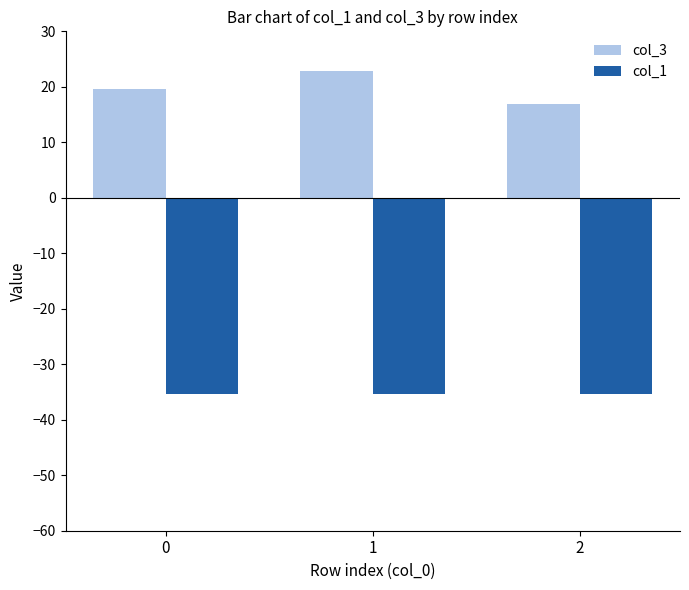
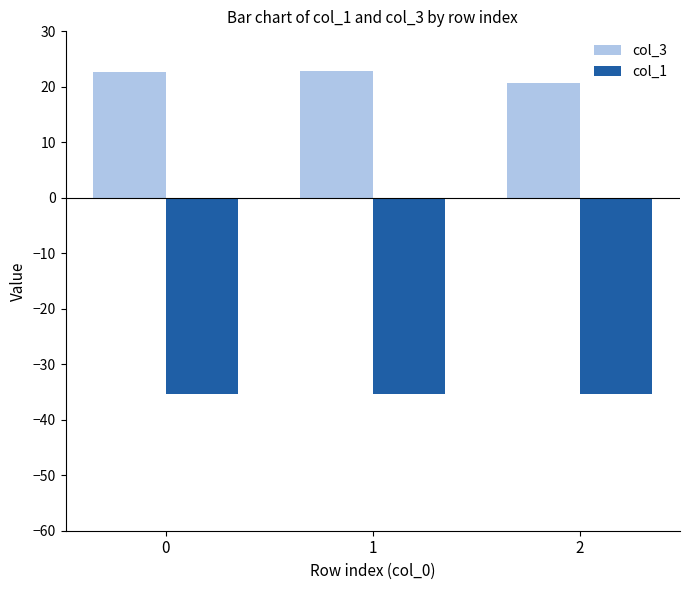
  {
    "col_3": {
-     "0": 20,
+     "0": 23,
      "1": 23,
-     "2": 17
+     "2": 21
    },
    "col_1": {
      "0": -35,
      "1": -35,
      "2": -35
    }
  }
